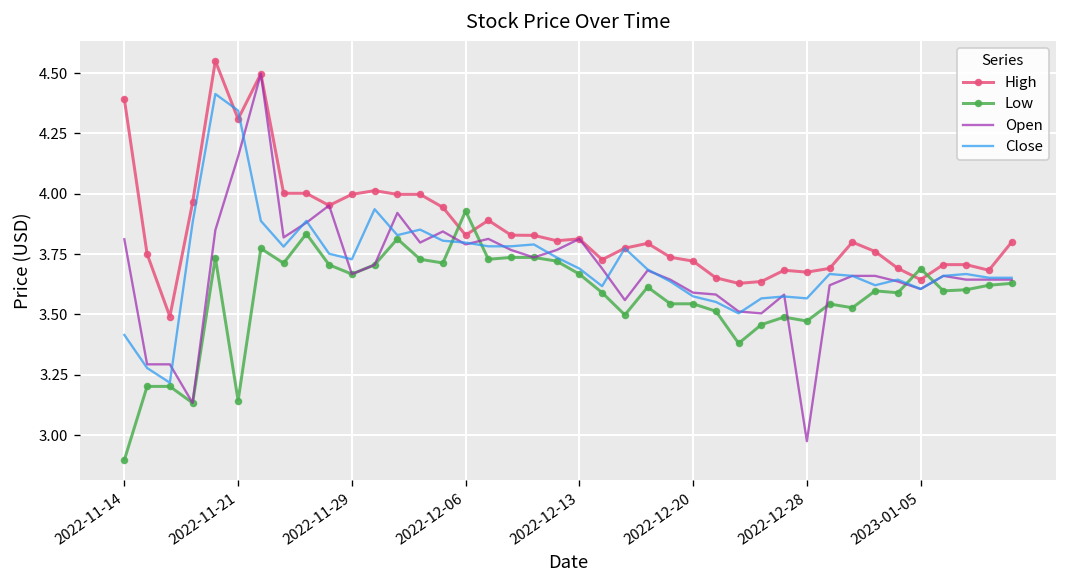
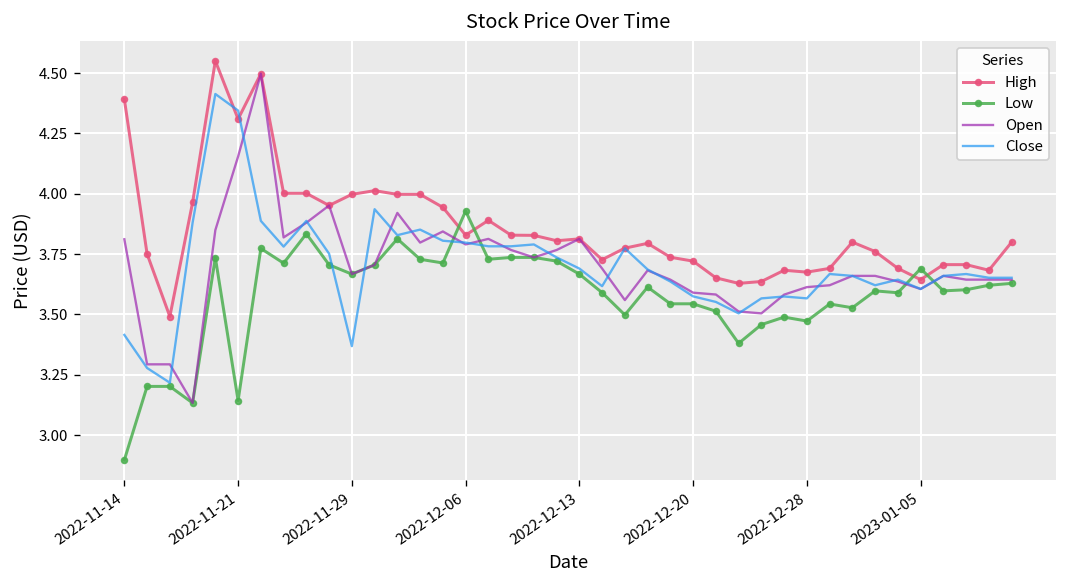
  {
    "High": {
      "2022-11-14": 4.39,
      "2022-11-21": 4.31,
      "2022-11-29": 4.00,
      "2022-12-06": 3.83,
      "2022-12-20": 3.72,
      "2022-12-28": 3.68,
      "2023-01-05": 3.64
    },
    "Low": {
      "2022-11-14": 2.90,
      "2022-11-21": 3.14,
      "2022-12-06": 3.93,
      "2022-12-13": 3.67,
      "2022-12-20": 3.54,
      "2022-12-28": 3.47,
      "2023-01-05": 3.69
    },
    "Open": {
      "2022-11-14": 3.81,
      "2022-11-21": 4.15,
      "2022-12-20": 3.59,
-     "2022-12-28": 2.97
+     "2022-12-28": 3.61
    },
    "Close": {
      "2022-11-14": 3.41,
      "2022-11-21": 4.34,
-     "2022-11-29": 3.73,
+     "2022-11-29": 3.37,
      "2022-12-13": 3.69,
      "2022-12-20": 3.57,
      "2022-12-28": 3.57
    }
  }
